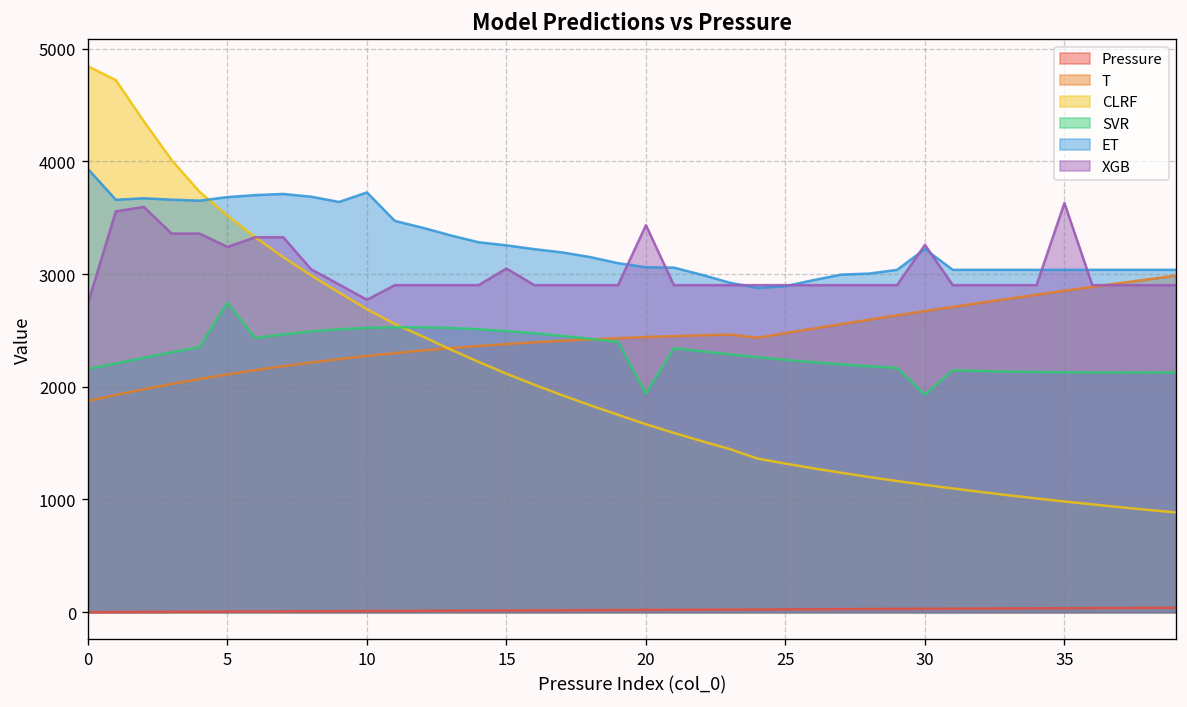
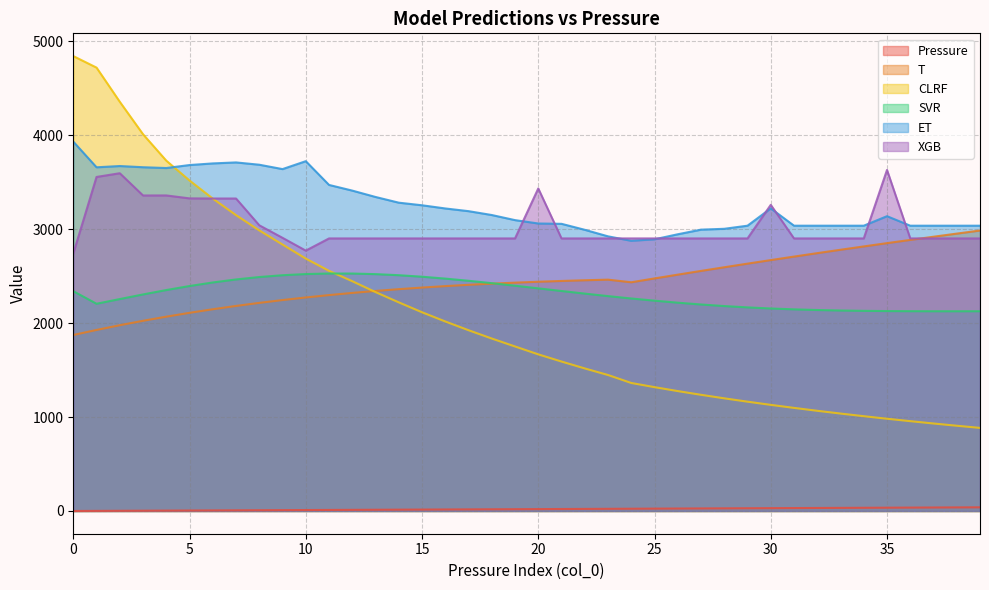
  {
    "SVR": {
-     "0": 2200,
-     "5": 2700,
+     "0": 2300,
+     "5": 2400,
      "10": 2500,
      "15": 2500,
-     "20": 1900,
+     "20": 2400,
      "25": 2200,
-     "30": 1900,
+     "30": 2200,
      "35": 2100
    },
    "ET": {
      "0": 3900,
      "5": 3700,
      "10": 3700,
      "15": 3300,
      "20": 3100,
      "30": 3200,
-     "35": 3000
+     "35": 3100
    },
    "XGB": {
      "0": 2700,
-     "5": 3200,
+     "5": 3300,
      "10": 2800,
-     "15": 3000,
+     "15": 2900,
      "20": 3400,
      "30": 3300,
      "35": 3600
    }
  }
